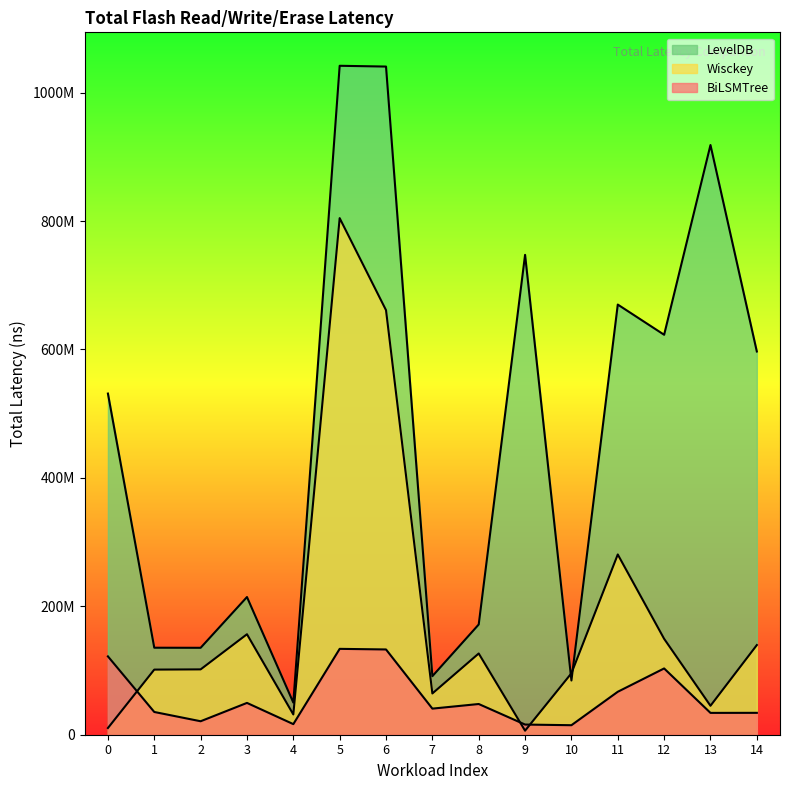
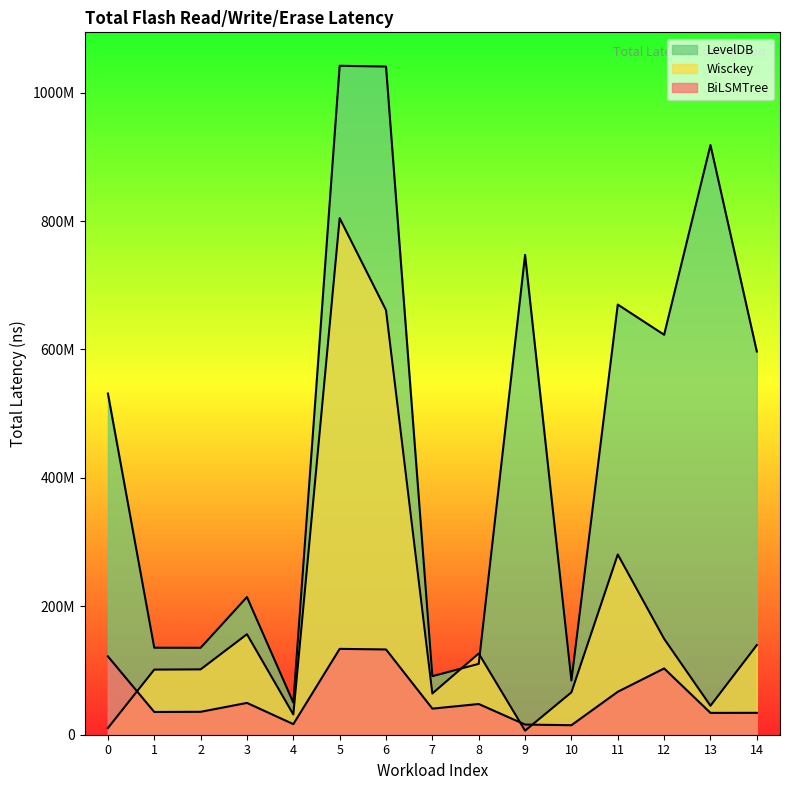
  {
    "LevelDB": {
      "0": 530000000,
      "1": 140000000,
      "2": 140000000,
      "3": 210000000,
      "4": 50000000,
      "5": 1040000000,
      "6": 1040000000,
      "7": 90000000,
-     "8": 170000000,
+     "8": 110000000,
      "9": 750000000,
      "10": 80000000,
      "11": 670000000,
      "12": 620000000,
      "13": 920000000,
      "14": 600000000
    },
    "Wisckey": {
      "0": 10000000,
      "1": 100000000,
      "2": 100000000,
      "3": 160000000,
      "4": 30000000,
      "5": 800000000,
      "6": 660000000,
      "7": 60000000,
      "8": 130000000,
      "9": 10000000,
-     "10": 100000000,
+     "10": 70000000,
      "11": 280000000,
      "12": 150000000,
      "13": 50000000,
      "14": 140000000
    },
    "BiLSMTree": {
      "0": 120000000,
      "1": 40000000,
-     "2": 20000000,
+     "2": 40000000,
      "3": 50000000,
      "4": 20000000,
      "5": 130000000,
      "6": 130000000,
      "7": 40000000,
      "8": 50000000,
      "9": 20000000,
      "10": 10000000,
      "11": 70000000,
      "12": 100000000,
      "13": 30000000,
      "14": 30000000
    }
  }
